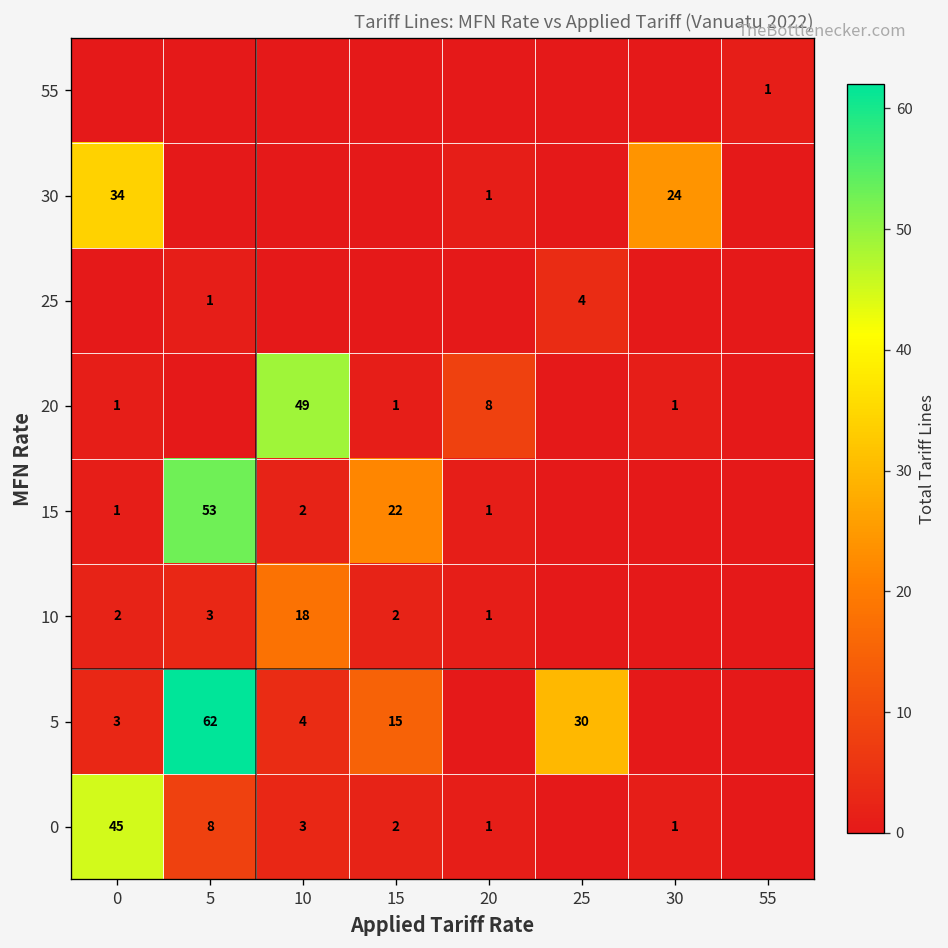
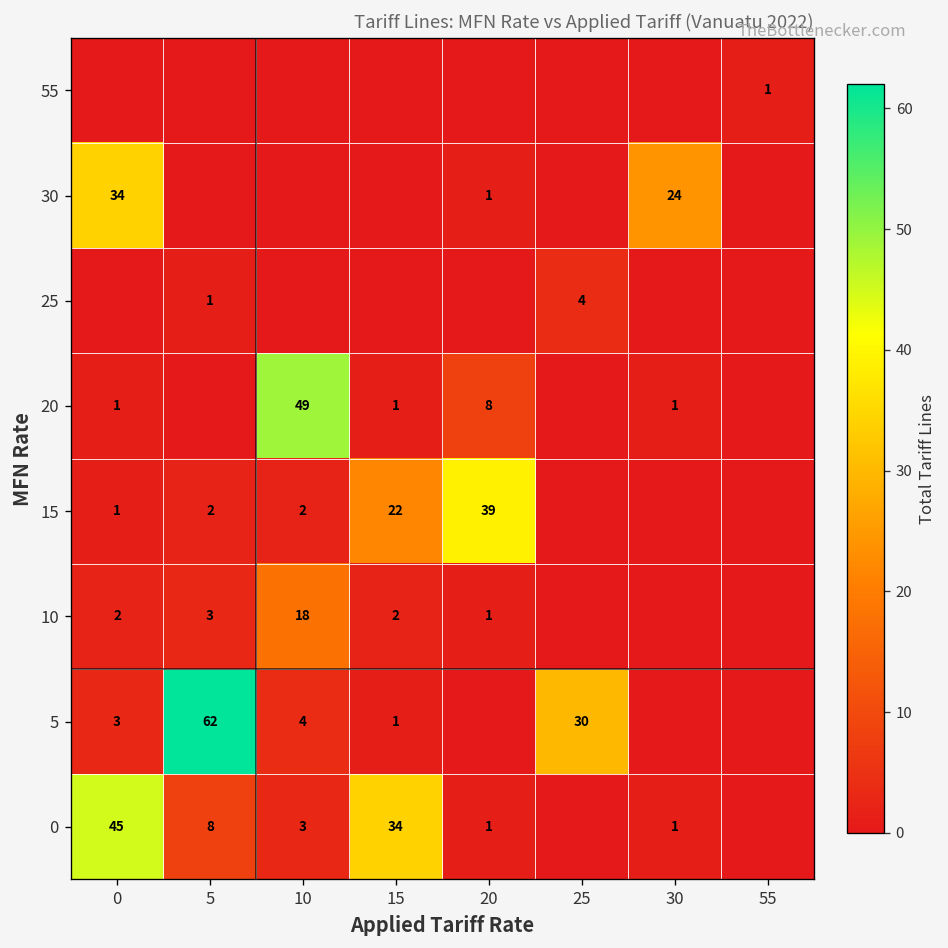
  {
    "55": {
      "55": 1
    },
    "30": {
      "0": 34,
      "20": 1,
      "30": 24
    },
    "25": {
      "5": 1,
      "25": 4
    },
    "20": {
      "0": 1,
      "10": 49,
      "15": 1,
      "20": 8,
      "30": 1
    },
    "15": {
      "0": 1,
-     "5": 53,
+     "5": 2,
      "10": 2,
      "15": 22,
-     "20": 1
+     "20": 39
    },
    "10": {
      "0": 2,
      "5": 3,
      "10": 18,
      "15": 2,
      "20": 1
    },
    "5": {
      "0": 3,
      "5": 62,
      "10": 4,
-     "15": 15,
+     "15": 1,
      "25": 30
    },
    "0": {
      "0": 45,
      "5": 8,
      "10": 3,
-     "15": 2,
+     "15": 34,
      "20": 1,
      "30": 1
    }
  }
